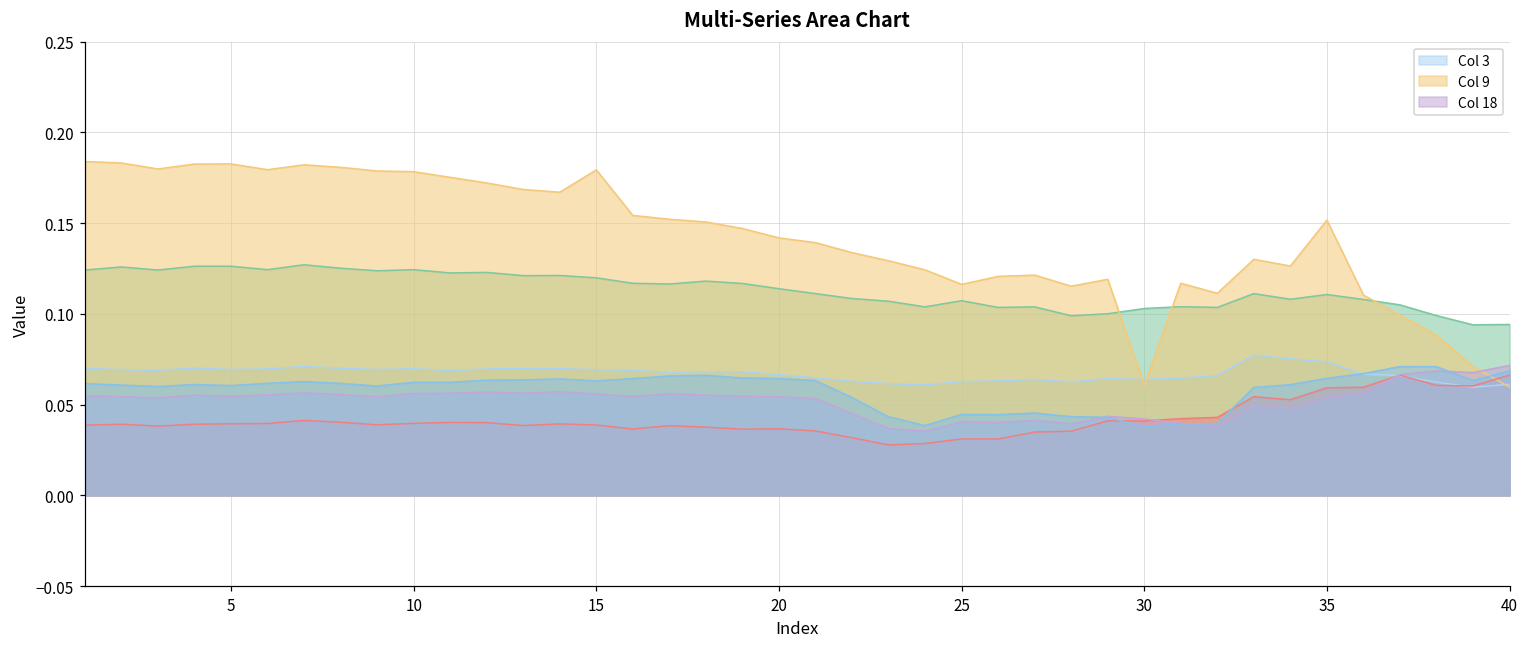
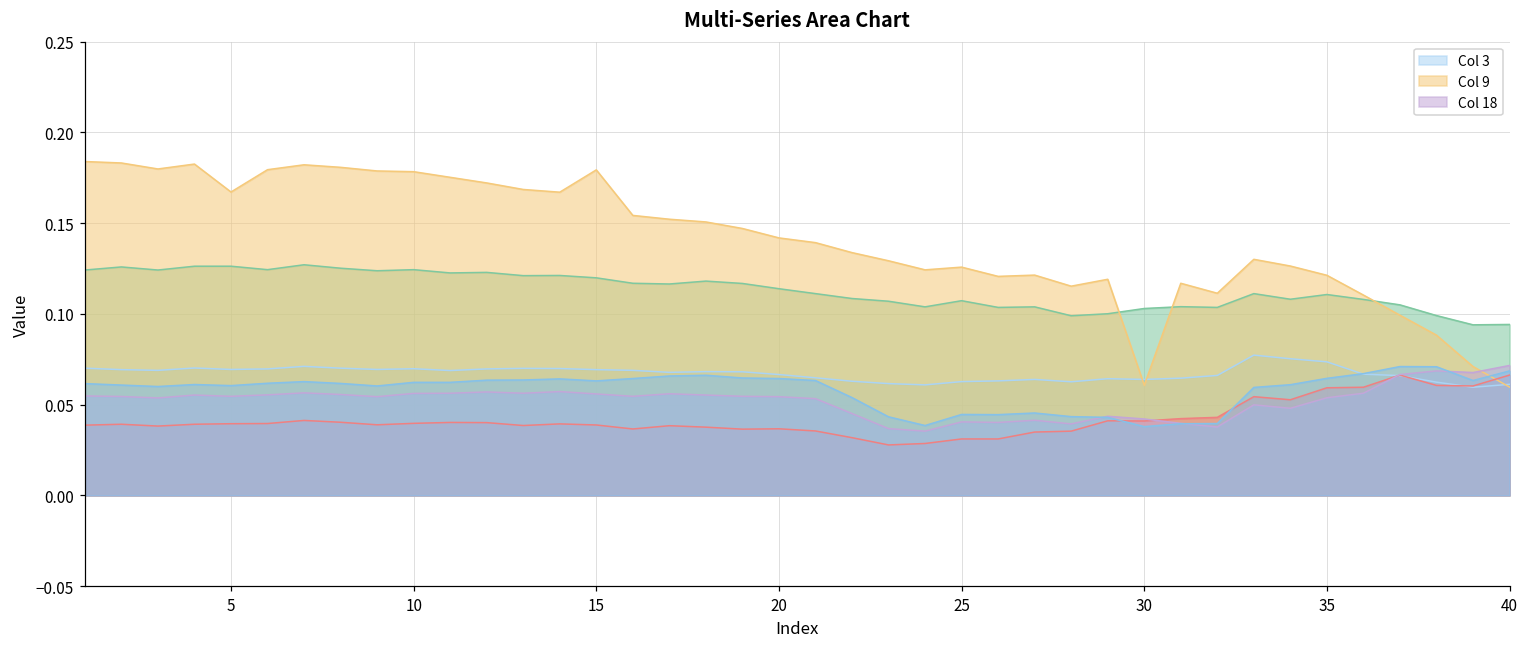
  {
    "Col 9": {
-     "5": 0.183,
+     "5": 0.167,
      "10": 0.178,
      "15": 0.179,
      "20": 0.142,
-     "25": 0.116,
+     "25": 0.126,
      "30": 0.061,
-     "35": 0.152
+     "35": 0.121
    }
  }
